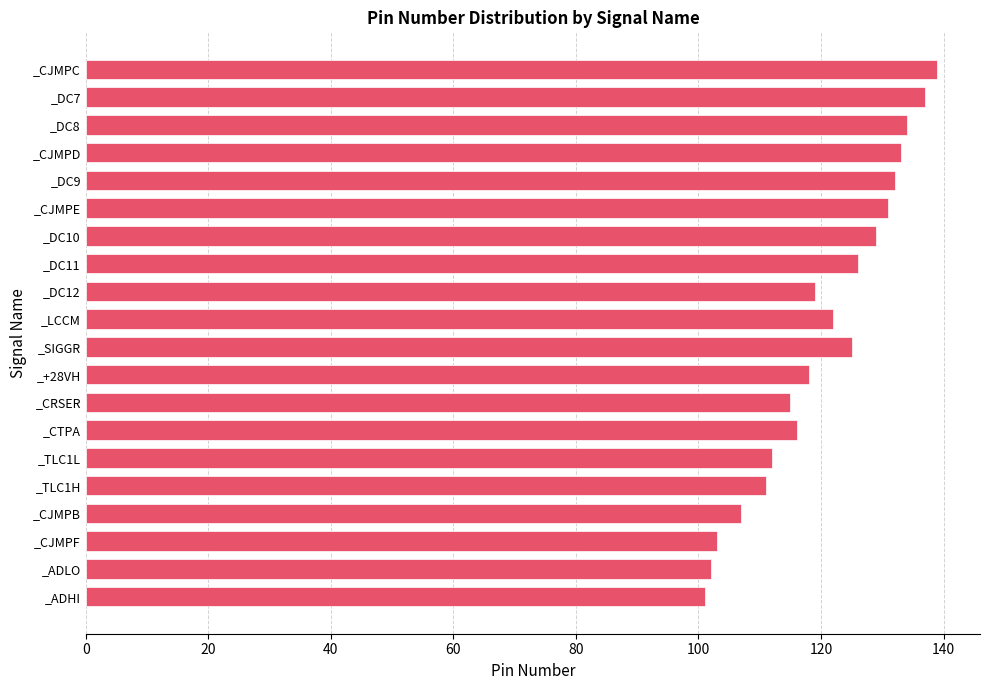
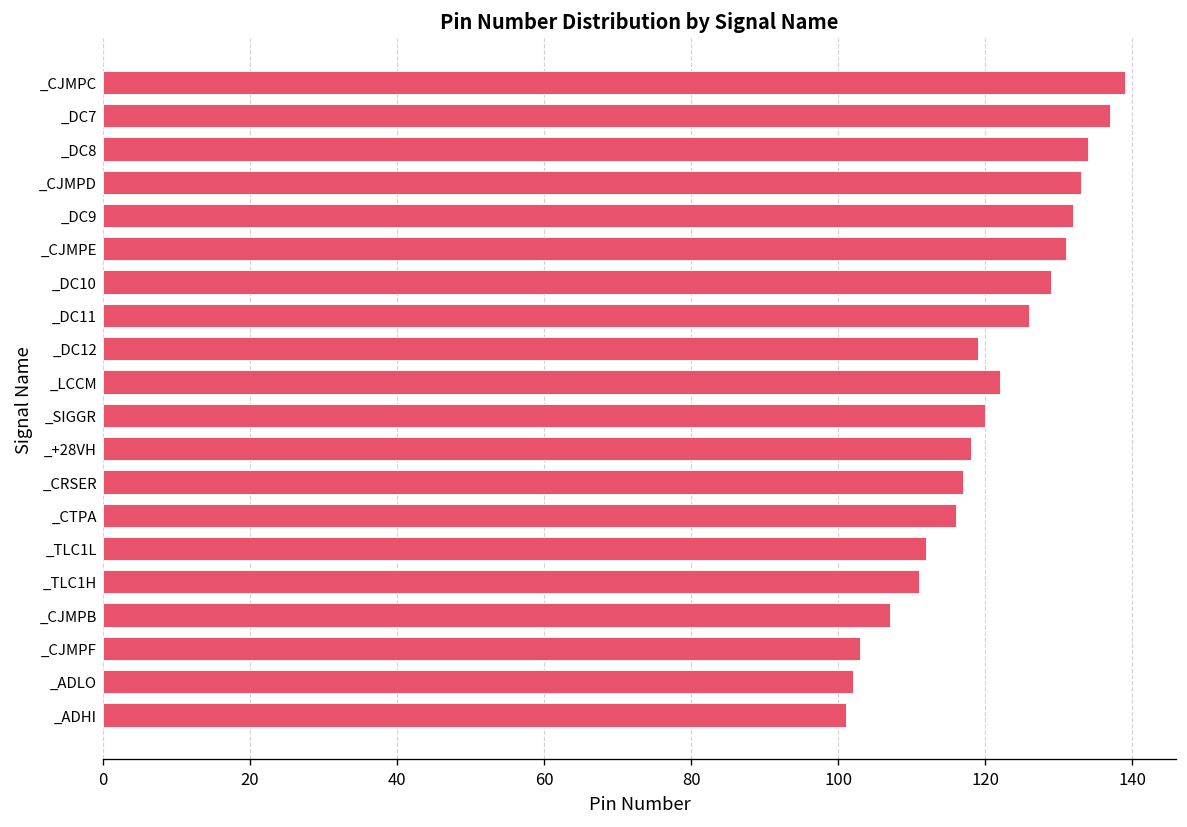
  {
    "_CJMPC": 139,
    "_DC7": 137,
    "_DC8": 134,
    "_CJMPD": 133,
    "_DC9": 132,
    "_CJMPE": 131,
    "_DC10": 129,
    "_DC11": 126,
    "_DC12": 119,
    "_LCCM": 122,
-   "_SIGGR": 125,
+   "_SIGGR": 120,
    "_+28VH": 118,
-   "_CRSER": 115,
+   "_CRSER": 117,
    "_CTPA": 116,
    "_TLC1L": 112,
    "_TLC1H": 111,
    "_CJMPB": 107,
    "_CJMPF": 103,
    "_ADLO": 102,
    "_ADHI": 101
  }
